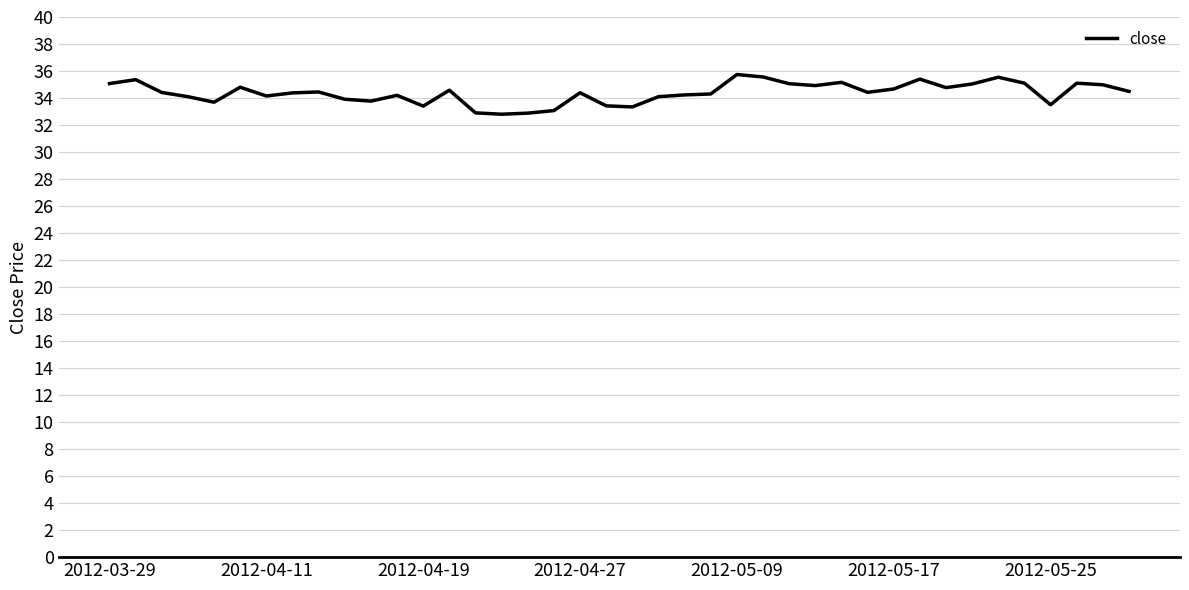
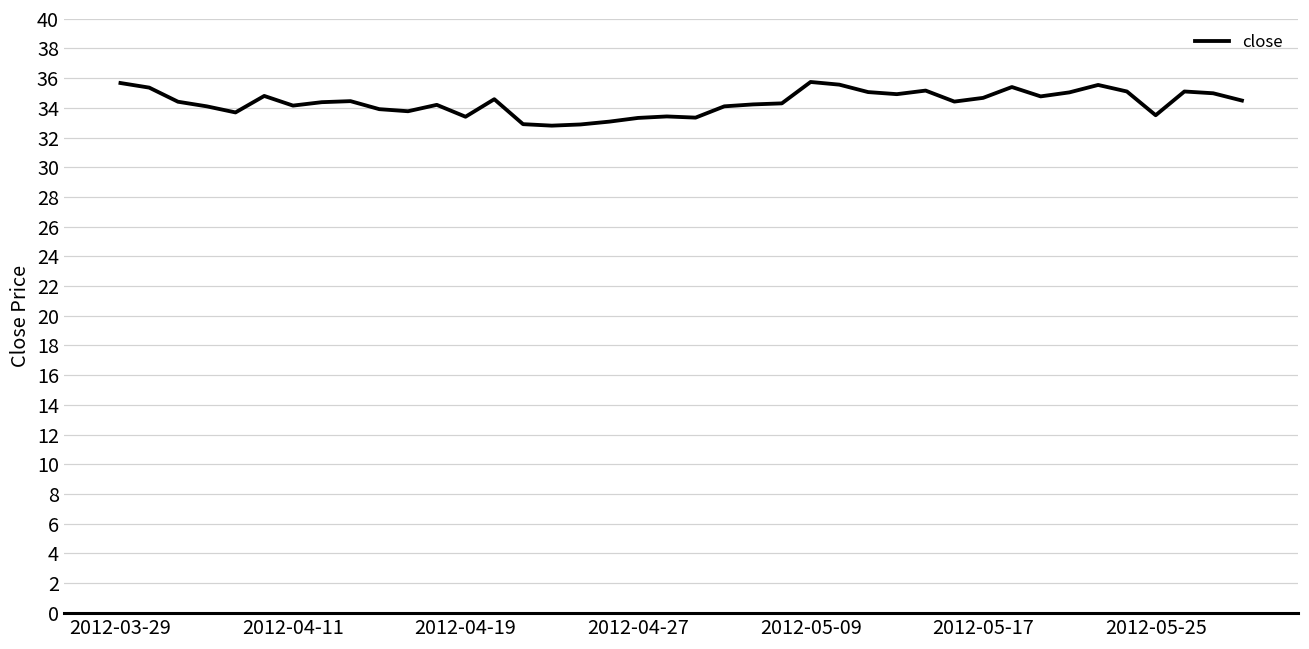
  {
-   "2012-03-29": 35.1,
+   "2012-03-29": 35.7,
    "2012-04-11": 34.2,
    "2012-04-19": 33.4,
-   "2012-04-27": 34.4,
+   "2012-04-27": 33.3,
    "2012-05-09": 35.7,
    "2012-05-17": 34.7,
    "2012-05-25": 33.5
  }
